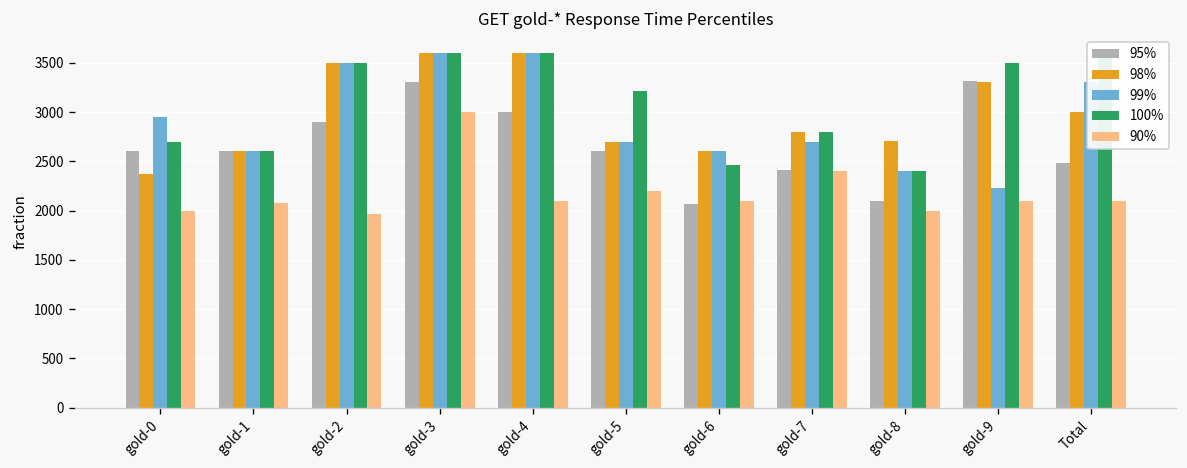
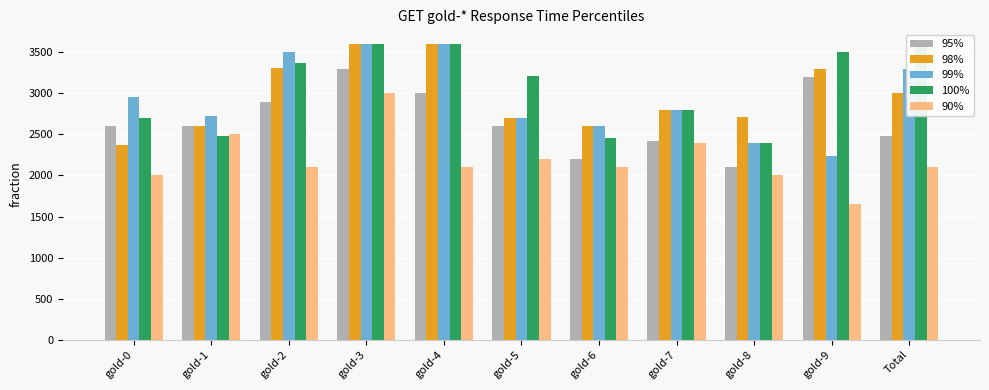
  {
    "95%": {
      "gold-0": 2600,
      "gold-1": 2600,
      "gold-2": 2900,
      "gold-3": 3300,
      "gold-4": 3000,
      "gold-5": 2600,
-     "gold-6": 2100,
+     "gold-6": 2200,
      "gold-7": 2400,
      "gold-8": 2100,
-     "gold-9": 3300,
+     "gold-9": 3200,
      "Total": 2500
    },
    "98%": {
      "gold-0": 2400,
      "gold-1": 2600,
-     "gold-2": 3500,
+     "gold-2": 3300,
      "gold-3": 3600,
      "gold-4": 3600,
      "gold-5": 2700,
      "gold-6": 2600,
      "gold-7": 2800,
      "gold-8": 2700,
      "gold-9": 3300,
      "Total": 3000
    },
    "99%": {
      "gold-0": 3000,
-     "gold-1": 2600,
+     "gold-1": 2700,
      "gold-2": 3500,
      "gold-3": 3600,
      "gold-4": 3600,
      "gold-5": 2700,
      "gold-6": 2600,
-     "gold-7": 2700,
+     "gold-7": 2800,
      "gold-8": 2400,
      "gold-9": 2200
    },
    "100%": {
      "gold-0": 2700,
-     "gold-1": 2600,
-     "gold-2": 3500,
+     "gold-1": 2500,
+     "gold-2": 3400,
      "gold-3": 3600,
      "gold-4": 3600,
      "gold-5": 3200,
      "gold-6": 2500,
      "gold-7": 2800,
      "gold-8": 2400,
      "gold-9": 3500
    },
    "90%": {
      "gold-0": 2000,
-     "gold-1": 2100,
-     "gold-2": 2000,
+     "gold-1": 2500,
+     "gold-2": 2100,
      "gold-3": 3000,
      "gold-4": 2100,
      "gold-5": 2200,
      "gold-6": 2100,
      "gold-7": 2400,
      "gold-8": 2000,
-     "gold-9": 2100,
+     "gold-9": 1600,
      "Total": 2100
    }
  }
